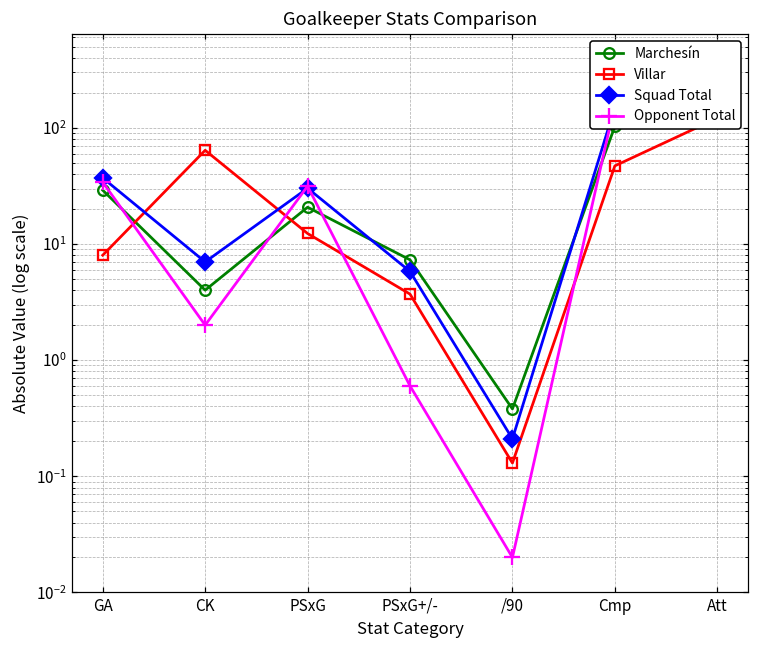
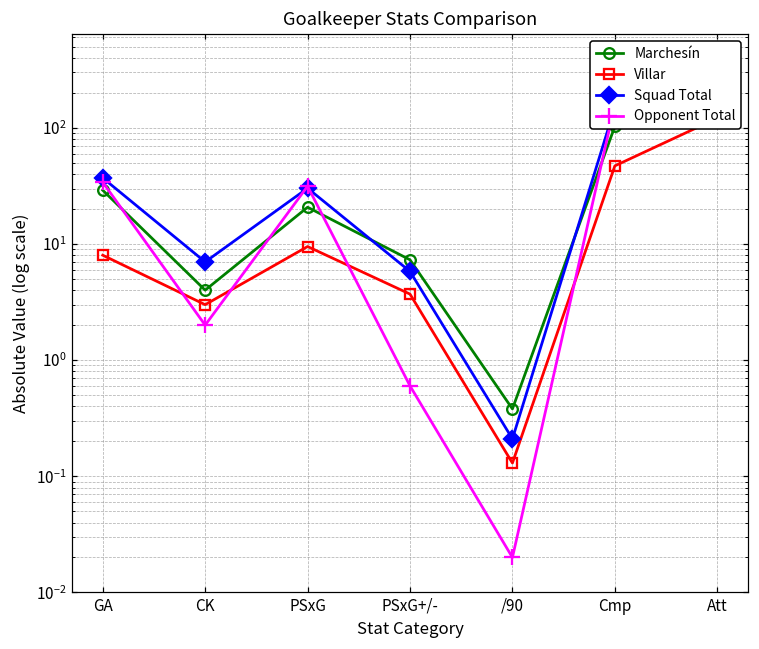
  {
    "Marchesín": {
      "GA": 29,
      "CK": 4,
      "PSxG": 21,
      "PSxG+/-": 7,
      "/90": 0.38
    },
    "Villar": {
      "GA": 8,
-     "CK": 60,
-     "PSxG": 12,
+     "CK": 3,
+     "PSxG": 10,
      "PSxG+/-": 3.7,
      "/90": 0.13,
      "Cmp": 50
    },
    "Squad Total": {
      "GA": 37,
      "CK": 7,
      "PSxG+/-": 6,
      "/90": 0.21
    },
    "Opponent Total": {
      "GA": 34,
      "CK": 2,
      "PSxG+/-": 0.6,
      "/90": 0.020
    }
  }
